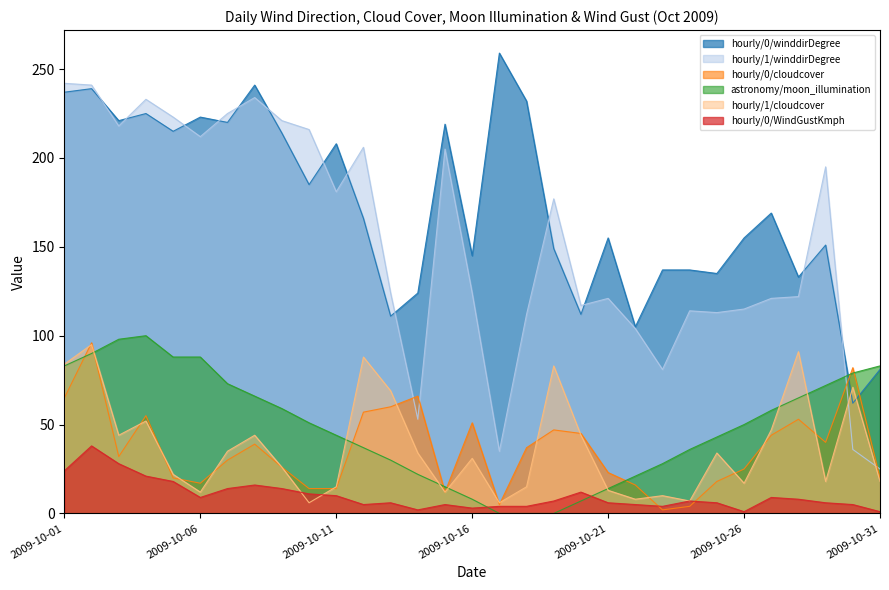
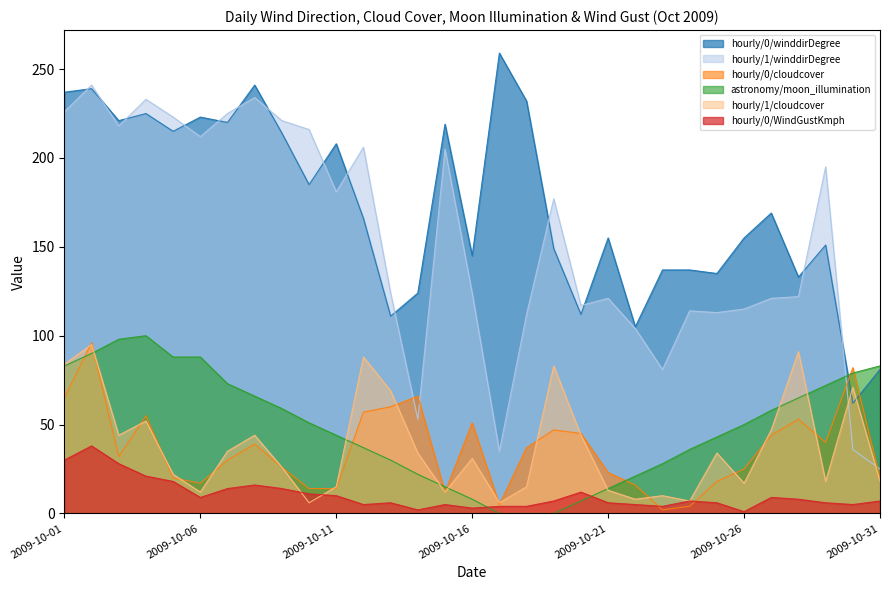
  {
    "hourly/0/winddirDegree": {
      "2009-10-01": 237,
      "2009-10-06": 223,
      "2009-10-11": 208,
      "2009-10-16": 145,
      "2009-10-21": 155,
      "2009-10-26": 155,
      "2009-10-31": 81
    },
    "hourly/1/winddirDegree": {
-     "2009-10-01": 242,
+     "2009-10-01": 226,
      "2009-10-06": 212,
      "2009-10-11": 181,
      "2009-10-16": 124,
      "2009-10-21": 121,
      "2009-10-26": 115,
      "2009-10-31": 25
    },
    "hourly/0/cloudcover": {
      "2009-10-01": 65,
      "2009-10-06": 17,
      "2009-10-16": 51,
      "2009-10-21": 23,
      "2009-10-26": 25,
      "2009-10-31": 20
    },
    "astronomy/moon_illumination": {
      "2009-10-06": 88,
      "2009-10-11": 44,
      "2009-10-16": 8,
      "2009-10-26": 50,
      "2009-10-31": 83
    },
    "hourly/1/cloudcover": {
      "2009-10-06": 12,
      "2009-10-16": 31,
      "2009-10-26": 17,
      "2009-10-31": 18
    },
    "hourly/0/WindGustKmph": {
-     "2009-10-01": 24,
+     "2009-10-01": 30,
      "2009-10-06": 9,
      "2009-10-11": 10,
      "2009-10-16": 3,
      "2009-10-21": 6,
      "2009-10-26": 1,
-     "2009-10-31": 1
+     "2009-10-31": 7
    }
  }
